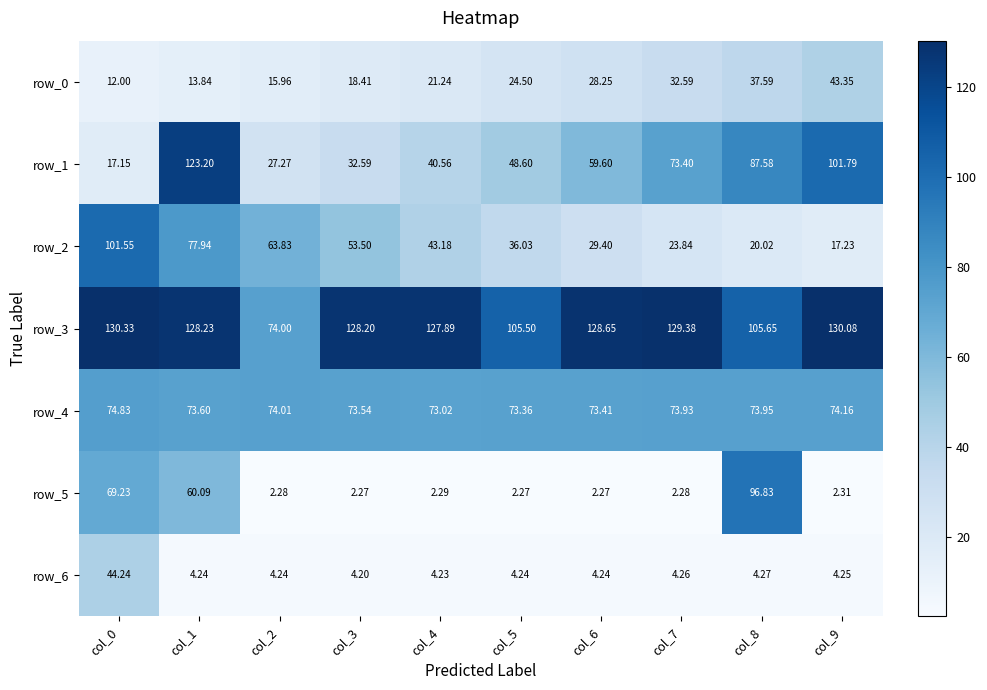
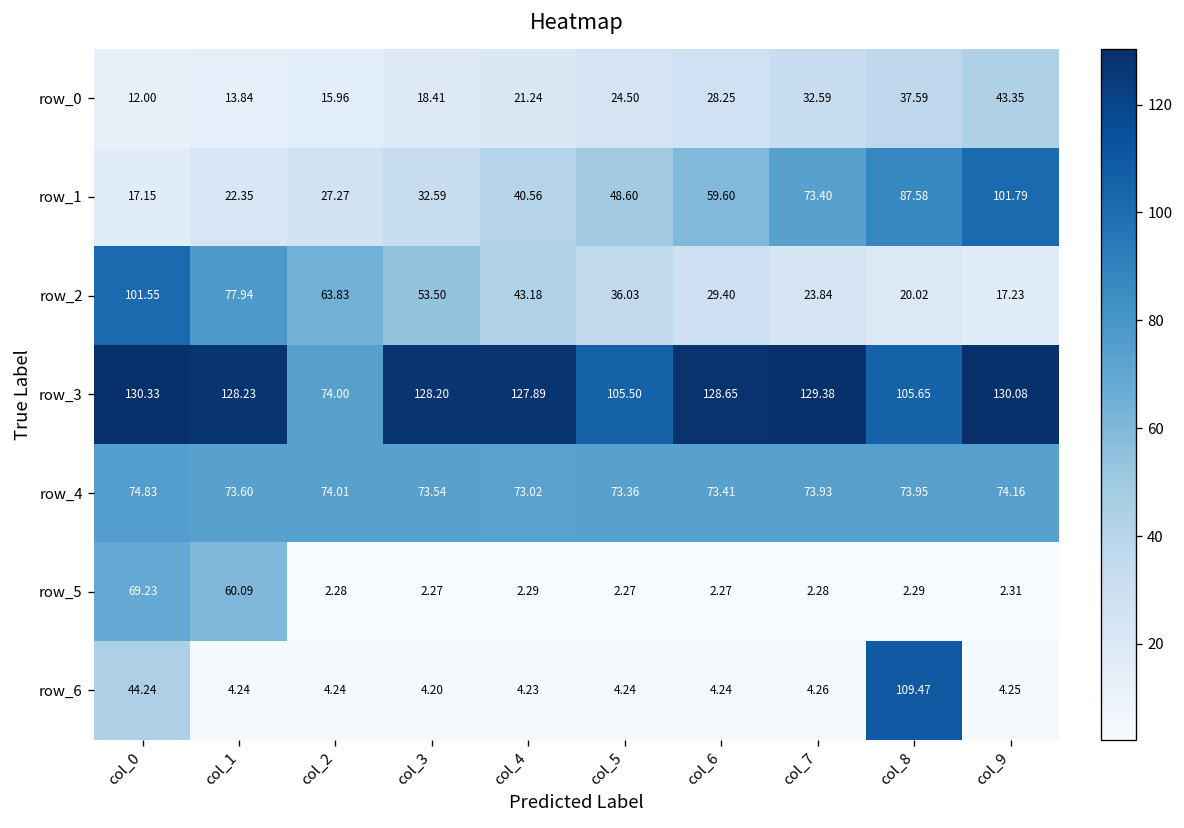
  {
    "row_0": {
      "col_0": 12.00,
      "col_1": 13.84,
      "col_2": 15.96,
      "col_3": 18.41,
      "col_4": 21.24,
      "col_5": 24.50,
      "col_6": 28.25,
      "col_7": 32.59,
      "col_8": 37.59,
      "col_9": 43.35
    },
    "row_1": {
      "col_0": 17.15,
-     "col_1": 123.20,
+     "col_1": 22.35,
      "col_2": 27.27,
      "col_3": 32.59,
      "col_4": 40.56,
      "col_5": 48.60,
      "col_6": 59.60,
      "col_7": 73.40,
      "col_8": 87.58,
      "col_9": 101.79
    },
    "row_2": {
      "col_0": 101.55,
      "col_1": 77.94,
      "col_2": 63.83,
      "col_3": 53.50,
      "col_4": 43.18,
      "col_5": 36.03,
      "col_6": 29.40,
      "col_7": 23.84,
      "col_8": 20.02,
      "col_9": 17.23
    },
    "row_3": {
      "col_0": 130.33,
      "col_1": 128.23,
      "col_2": 74.00,
      "col_3": 128.20,
      "col_4": 127.89,
      "col_5": 105.50,
      "col_6": 128.65,
      "col_7": 129.38,
      "col_8": 105.65,
      "col_9": 130.08
    },
    "row_4": {
      "col_0": 74.83,
      "col_1": 73.60,
      "col_2": 74.01,
      "col_3": 73.54,
      "col_4": 73.02,
      "col_5": 73.36,
      "col_6": 73.41,
      "col_7": 73.93,
      "col_8": 73.95,
      "col_9": 74.16
    },
    "row_5": {
      "col_0": 69.23,
      "col_1": 60.09,
      "col_2": 2.28,
      "col_3": 2.27,
      "col_4": 2.29,
      "col_5": 2.27,
      "col_6": 2.27,
      "col_7": 2.28,
-     "col_8": 96.83,
+     "col_8": 2.29,
      "col_9": 2.31
    },
    "row_6": {
      "col_0": 44.24,
      "col_1": 4.24,
      "col_2": 4.24,
      "col_3": 4.20,
      "col_4": 4.23,
      "col_5": 4.24,
      "col_6": 4.24,
      "col_7": 4.26,
-     "col_8": 4.27,
+     "col_8": 109.47,
      "col_9": 4.25
    }
  }
